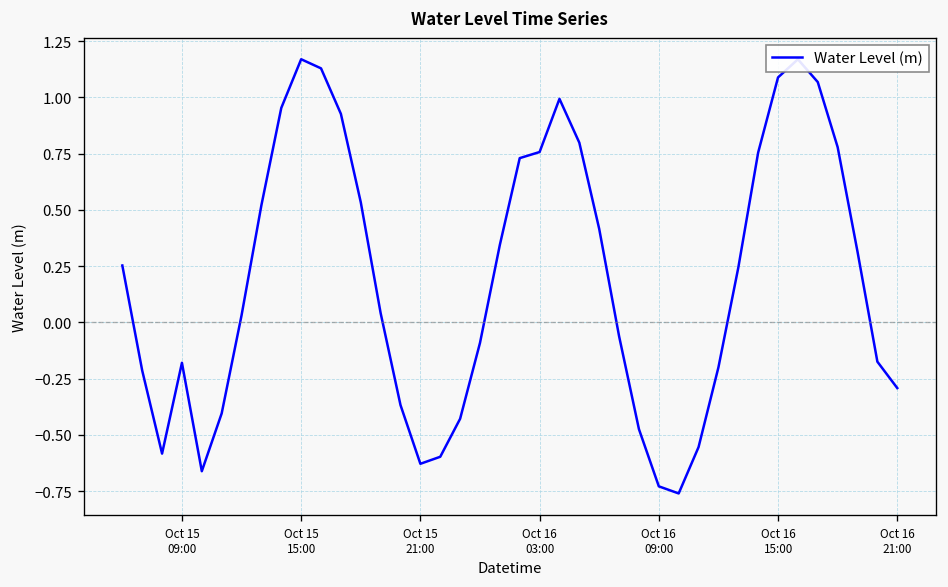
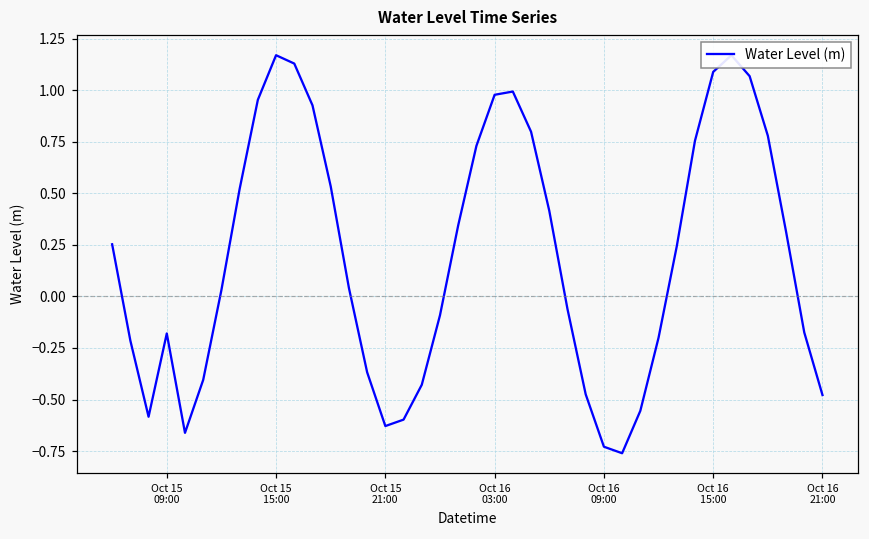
  {
    "Oct 15 09:00": -0.18,
    "Oct 15 15:00": 1.17,
    "Oct 15 21:00": -0.63,
-   "Oct 16 03:00": 0.76,
+   "Oct 16 03:00": 0.98,
    "Oct 16 09:00": -0.73,
    "Oct 16 15:00": 1.09,
-   "Oct 16 21:00": -0.29
+   "Oct 16 21:00": -0.48
  }
